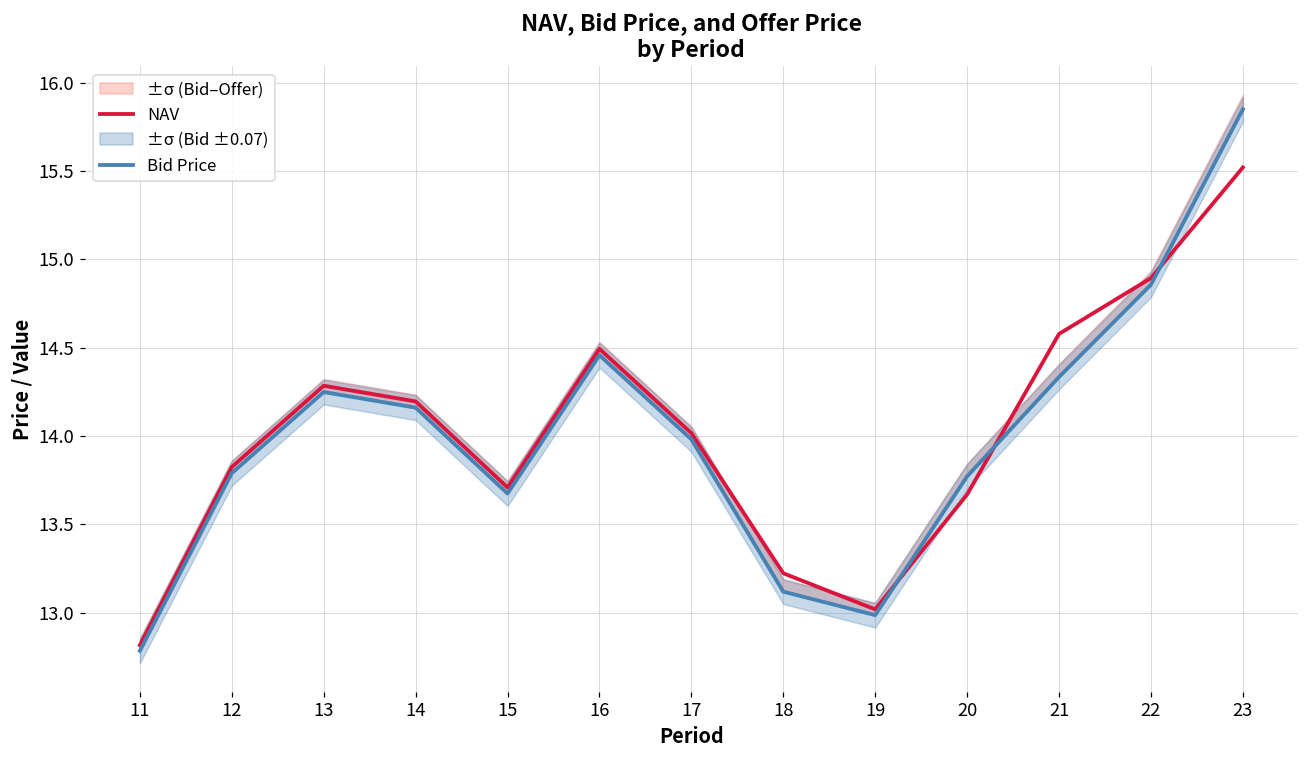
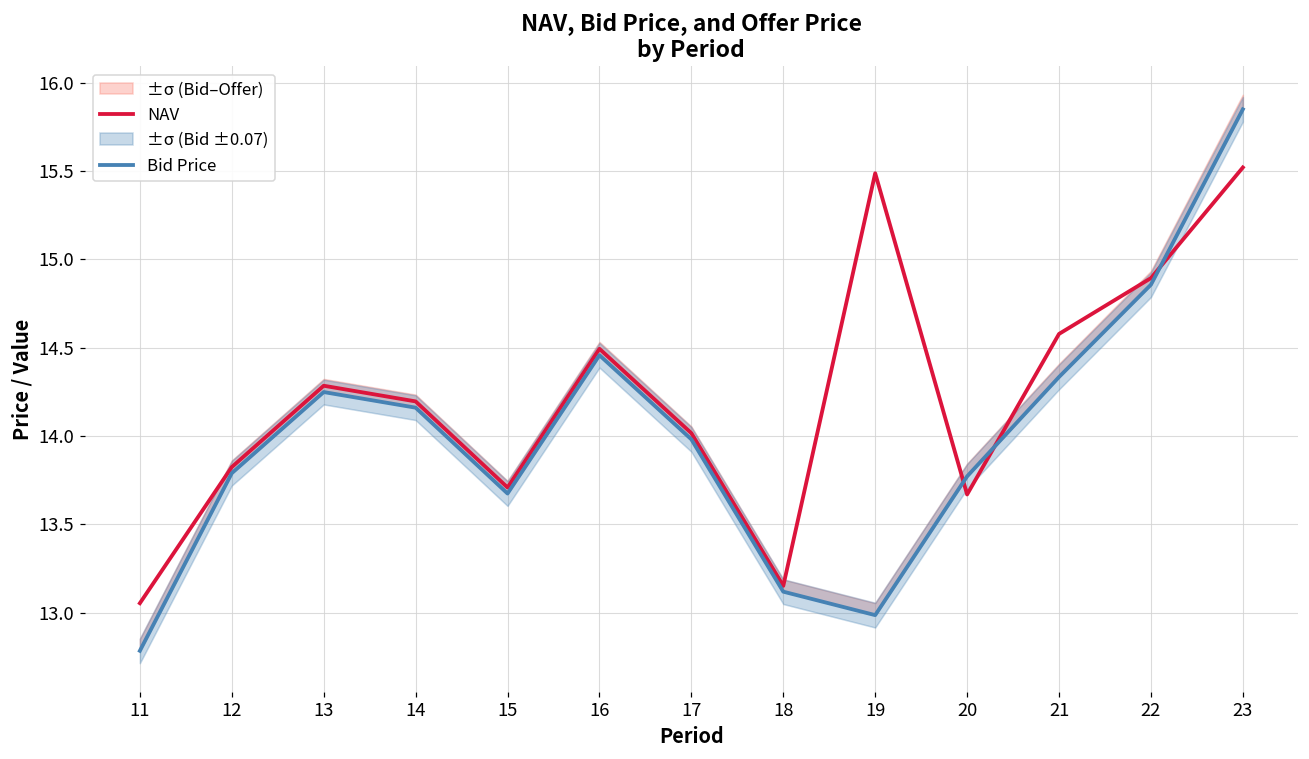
  {
    "NAV": {
-     "11": 12.82,
+     "11": 13.05,
      "12": 13.82,
      "13": 14.28,
      "14": 14.20,
      "15": 13.71,
      "16": 14.49,
      "17": 14.02,
-     "18": 13.22,
-     "19": 13.02,
+     "18": 13.15,
+     "19": 15.49,
      "20": 13.67,
      "21": 14.58,
      "22": 14.89,
      "23": 15.52
    }
  }
